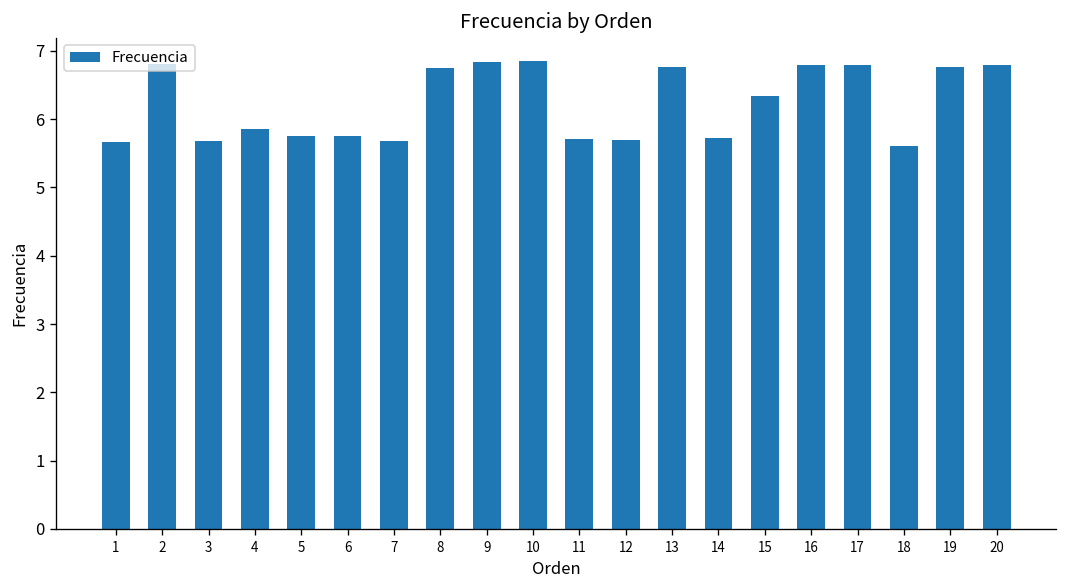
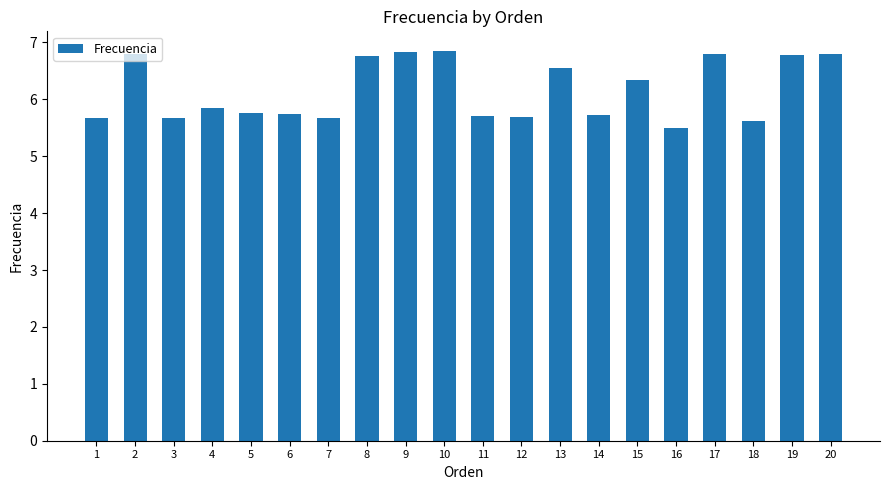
  {
    "1": 5.7,
    "3": 5.7,
    "4": 5.9,
    "5": 5.8,
    "6": 5.8,
    "7": 5.7,
    "8": 6.8,
    "9": 6.8,
    "10": 6.9,
    "11": 5.7,
    "12": 5.7,
-   "13": 6.8,
+   "13": 6.5,
    "14": 5.7,
    "15": 6.3,
-   "16": 6.8,
+   "16": 5.5,
    "17": 6.8,
    "18": 5.6,
    "19": 6.8,
    "20": 6.8
  }
